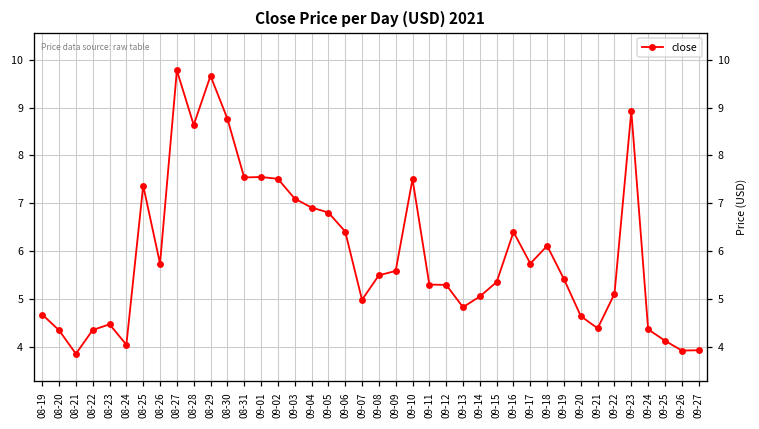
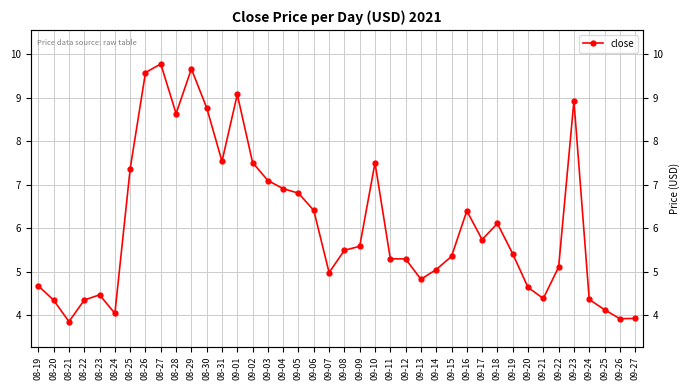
  {
    "08-19": 4.7,
    "08-20": 4.3,
    "08-21": 3.9,
    "08-22": 4.4,
    "08-23": 4.5,
    "08-24": 4.0,
    "08-25": 7.4,
-   "08-26": 5.7,
+   "08-26": 9.6,
    "08-27": 9.8,
    "08-28": 8.6,
    "08-29": 9.7,
    "08-30": 8.8,
    "08-31": 7.5,
-   "09-01": 7.6,
+   "09-01": 9.1,
    "09-02": 7.5,
    "09-03": 7.1,
    "09-04": 6.9,
    "09-05": 6.8,
    "09-06": 6.4,
    "09-07": 5.0,
    "09-08": 5.5,
    "09-09": 5.6,
    "09-10": 7.5,
    "09-11": 5.3,
    "09-12": 5.3,
    "09-13": 4.8,
    "09-14": 5.1,
    "09-15": 5.4,
    "09-16": 6.4,
    "09-17": 5.7,
    "09-18": 6.1,
    "09-19": 5.4,
    "09-20": 4.6,
    "09-21": 4.4,
    "09-22": 5.1,
    "09-23": 8.9,
    "09-24": 4.4,
    "09-25": 4.1,
    "09-26": 3.9,
    "09-27": 3.9
  }
